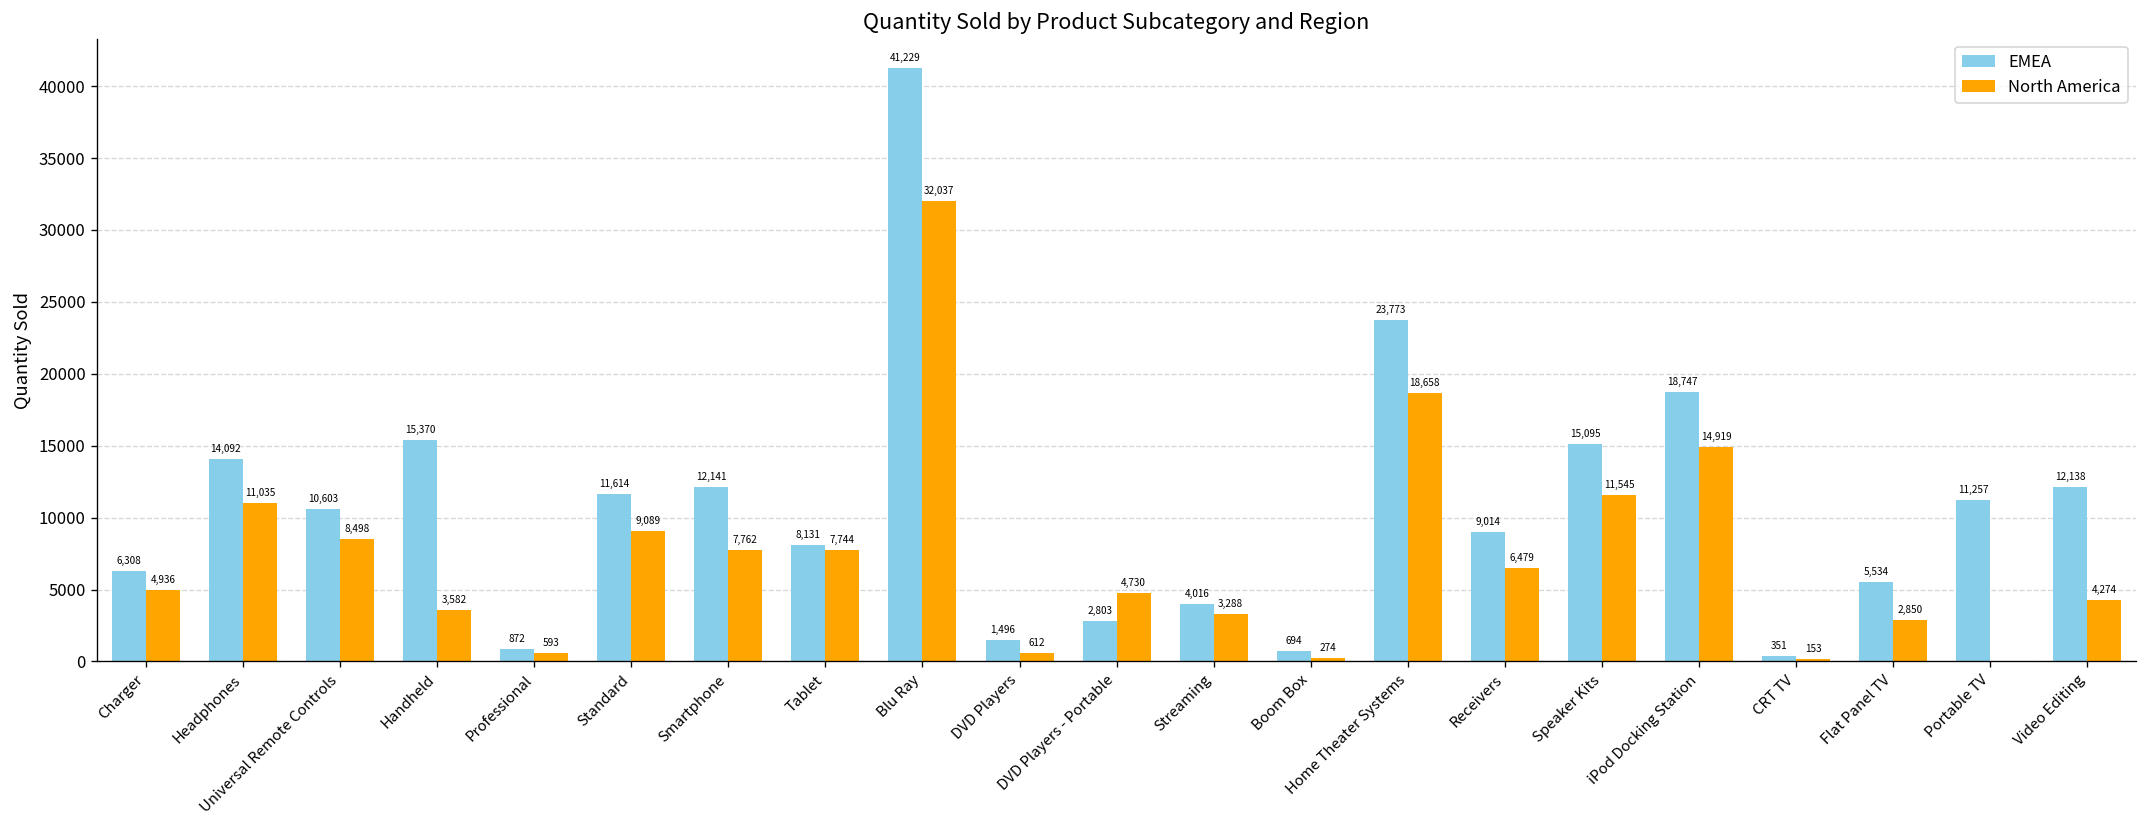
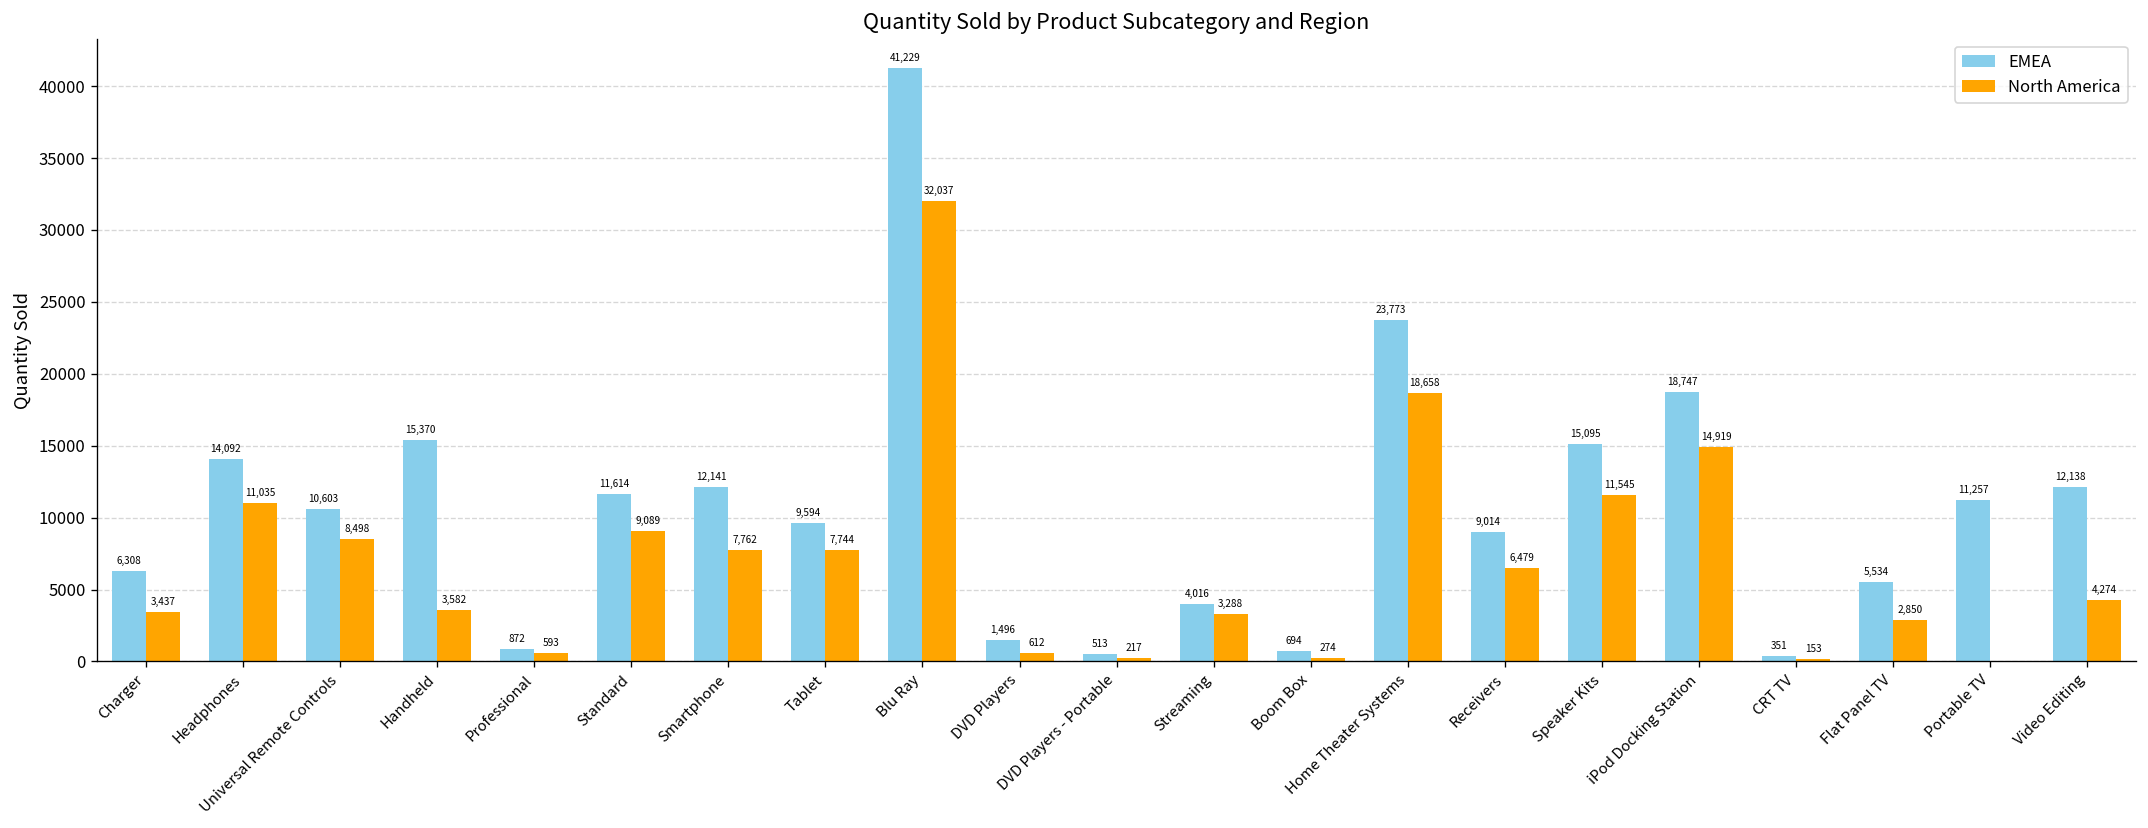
  {
    "EMEA": {
      "Charger": "6,308",
      "Headphones": "14,092",
      "Universal Remote Controls": "10,603",
      "Handheld": "15,370",
      "Professional": "872",
      "Standard": "11,614",
      "Smartphone": "12,141",
-     "Tablet": "8,131",
+     "Tablet": "9,594",
      "Blu Ray": "41,229",
      "DVD Players": "1,496",
-     "DVD Players - Portable": "2,803",
+     "DVD Players - Portable": "513",
      "Streaming": "4,016",
      "Boom Box": "694",
      "Home Theater Systems": "23,773",
      "Receivers": "9,014",
      "Speaker Kits": "15,095",
      "iPod Docking Station": "18,747",
      "CRT TV": "351",
      "Flat Panel TV": "5,534",
      "Portable TV": "11,257",
      "Video Editing": "12,138"
    },
    "North America": {
-     "Charger": "4,936",
+     "Charger": "3,437",
      "Headphones": "11,035",
      "Universal Remote Controls": "8,498",
      "Handheld": "3,582",
      "Professional": "593",
      "Standard": "9,089",
      "Smartphone": "7,762",
      "Tablet": "7,744",
      "Blu Ray": "32,037",
      "DVD Players": "612",
-     "DVD Players - Portable": "4,730",
+     "DVD Players - Portable": "217",
      "Streaming": "3,288",
      "Boom Box": "274",
      "Home Theater Systems": "18,658",
      "Receivers": "6,479",
      "Speaker Kits": "11,545",
      "iPod Docking Station": "14,919",
      "CRT TV": "153",
      "Flat Panel TV": "2,850",
      "Video Editing": "4,274"
    }
  }
